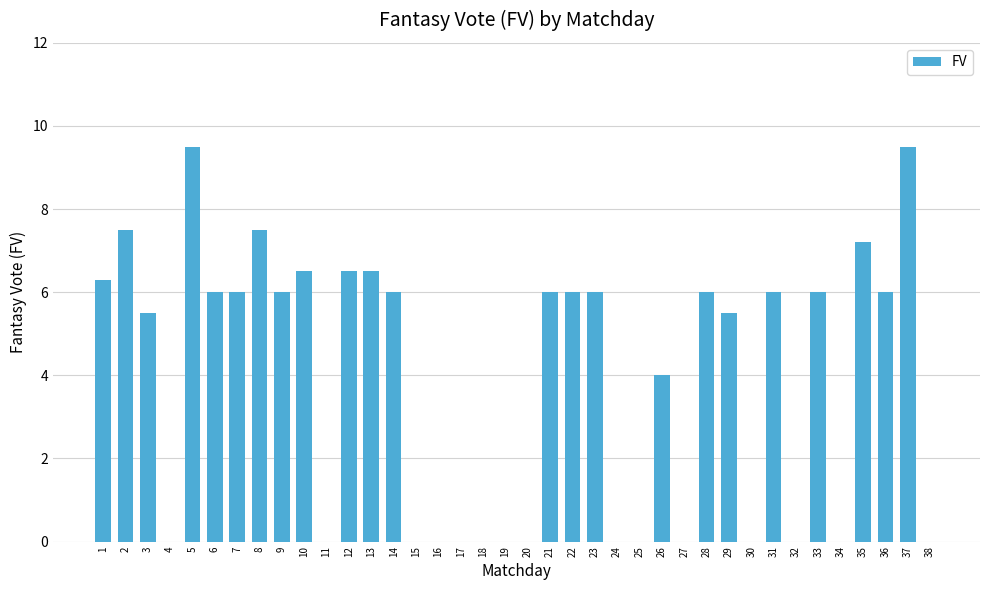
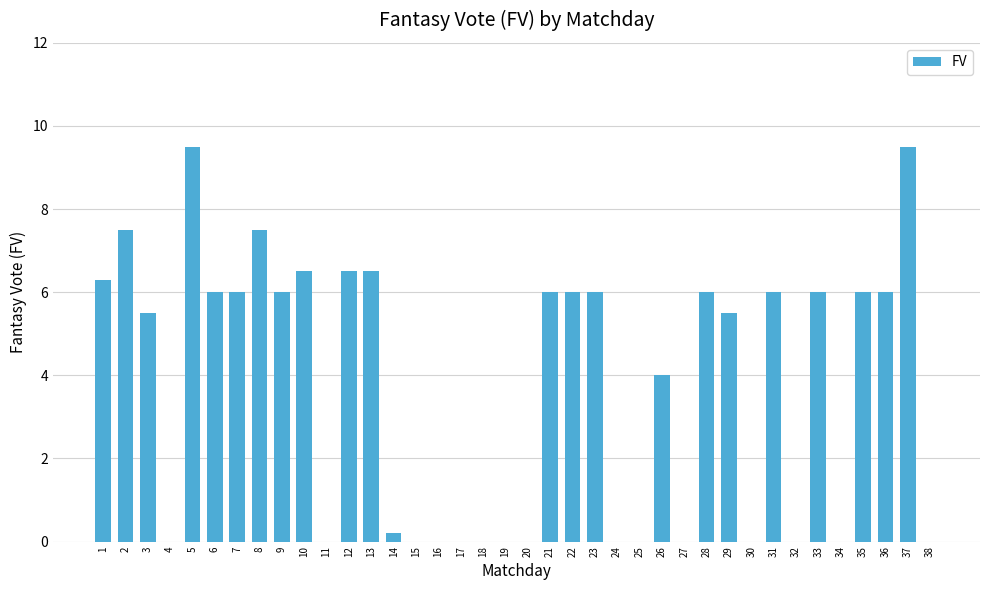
  {
    "1": 6.3,
    "2": 7.5,
    "3": 5.5,
    "4": 0.0,
    "5": 9.5,
    "6": 6.0,
    "7": 6.0,
    "8": 7.5,
    "9": 6.0,
    "10": 6.5,
    "11": 0.0,
    "12": 6.5,
    "13": 6.5,
-   "14": 6.0,
+   "14": 0.2,
    "15": 0.0,
    "16": 0.0,
    "17": 0.0,
    "18": 0.0,
    "19": 0.0,
    "20": 0.0,
    "21": 6.0,
    "22": 6.0,
    "23": 6.0,
    "24": 0.0,
    "25": 0.0,
    "26": 4.0,
    "27": 0.0,
    "28": 6.0,
    "29": 5.5,
    "30": 0.0,
    "31": 6.0,
    "32": 0.0,
    "33": 6.0,
    "34": 0.0,
-   "35": 7.2,
+   "35": 6.0,
    "36": 6.0,
    "37": 9.5,
    "38": 0.0
  }
